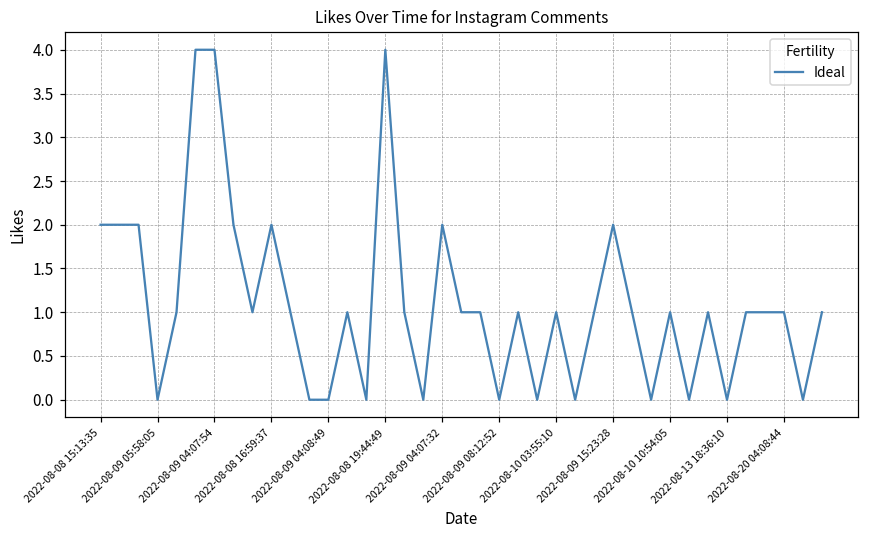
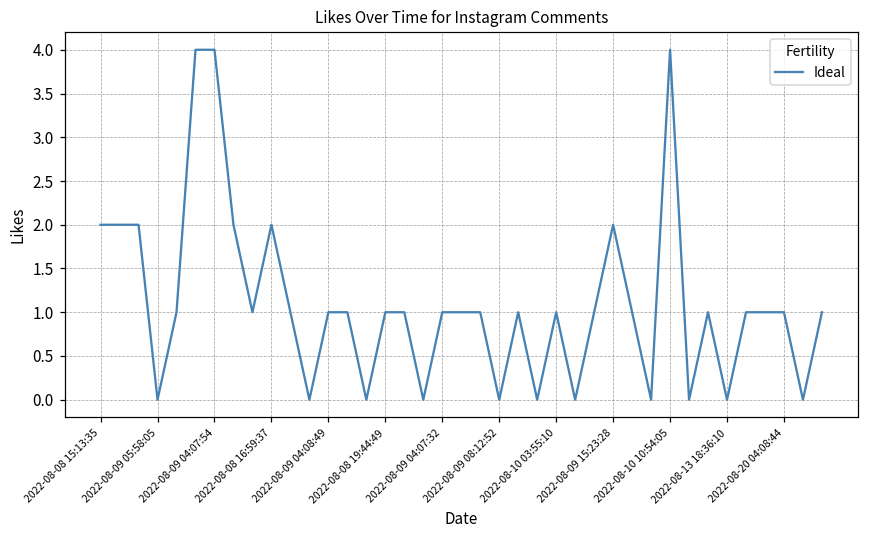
  {
    "2022-08-08 15:13:35": 2,
    "2022-08-09 05:58:05": 0,
    "2022-08-09 04:07:54": 4,
    "2022-08-08 16:59:37": 2,
-   "2022-08-09 04:08:49": 0,
-   "2022-08-08 19:44:49": 4,
-   "2022-08-09 04:07:32": 2,
+   "2022-08-09 04:08:49": 1,
+   "2022-08-08 19:44:49": 1,
+   "2022-08-09 04:07:32": 1,
    "2022-08-09 08:12:52": 0,
    "2022-08-10 03:55:10": 1,
    "2022-08-09 15:23:28": 2,
-   "2022-08-10 10:54:05": 1,
+   "2022-08-10 10:54:05": 4,
    "2022-08-13 18:36:10": 0
  }
